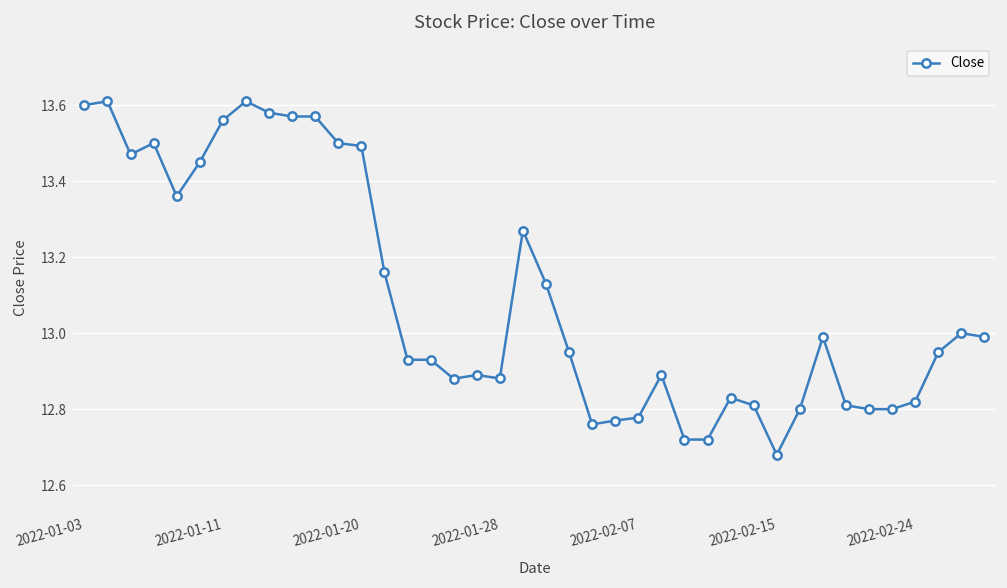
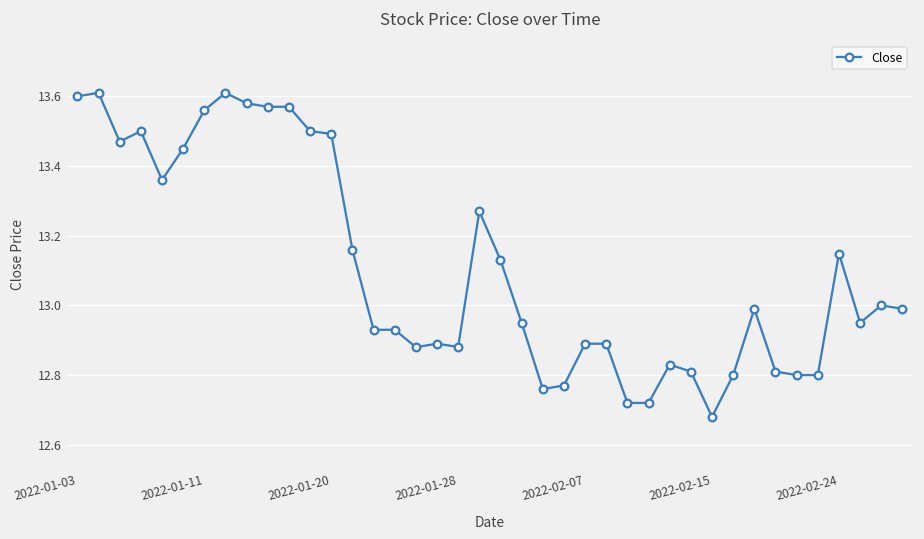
  {
    "2022-01-03": 13.60,
    "2022-01-11": 13.56,
    "2022-01-20": 13.49,
    "2022-01-28": 12.88,
-   "2022-02-07": 12.78,
+   "2022-02-07": 12.89,
    "2022-02-15": 12.68,
-   "2022-02-24": 12.82
+   "2022-02-24": 13.15
  }
